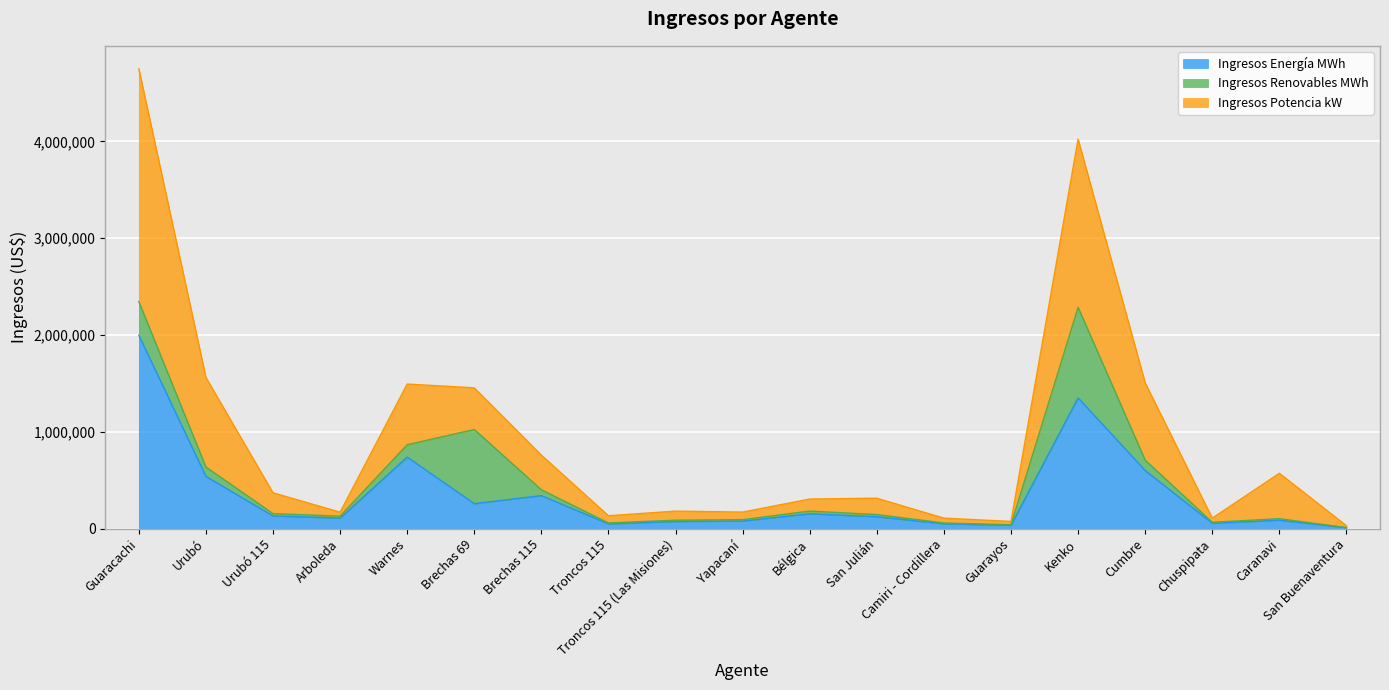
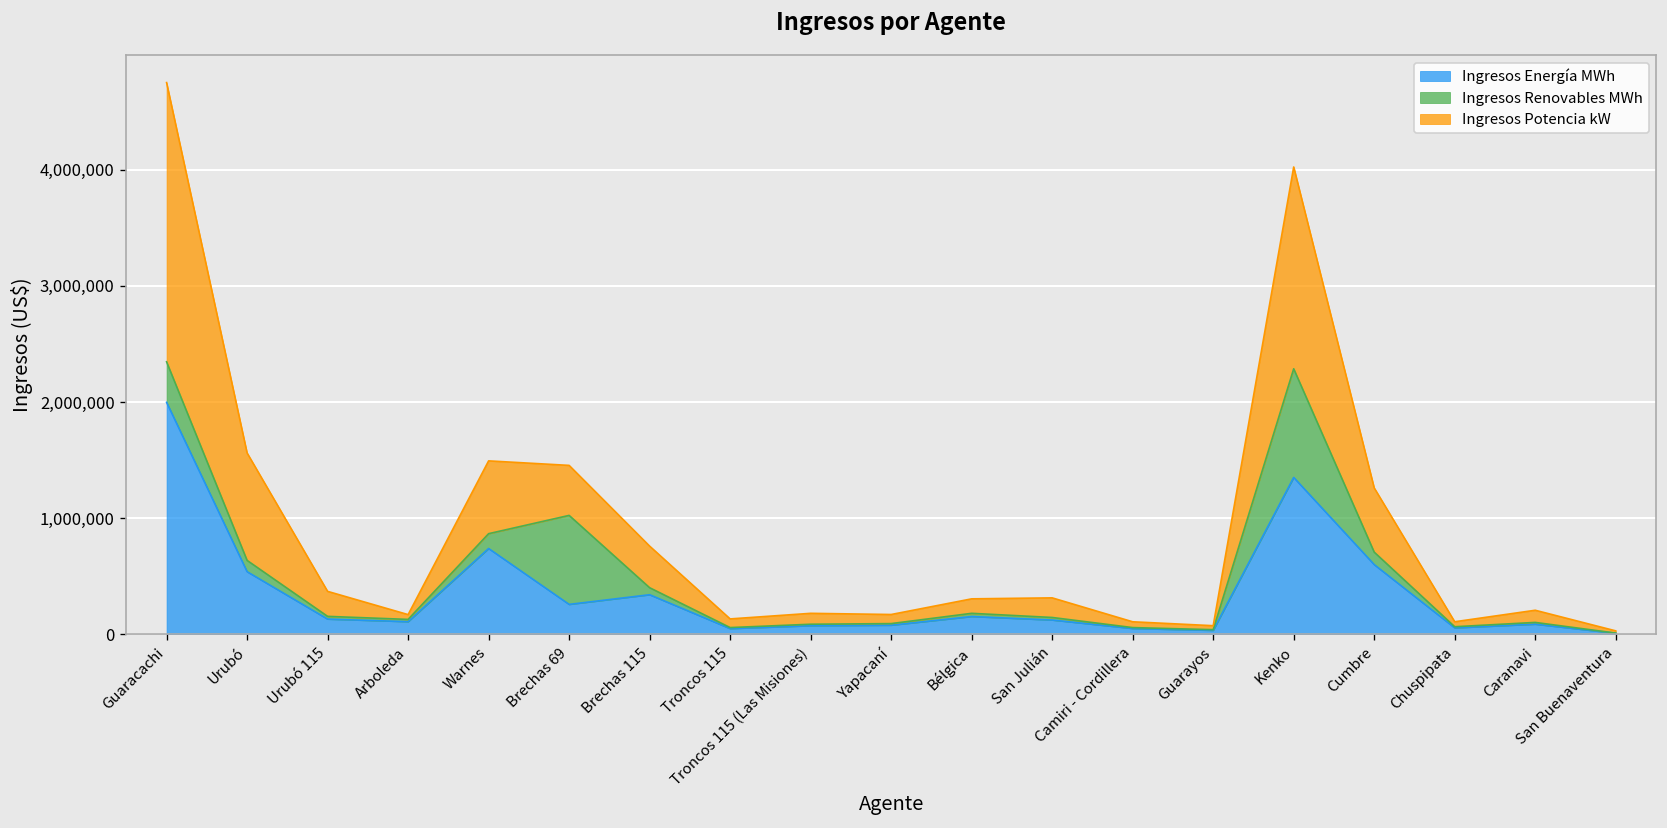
  {
    "Ingresos Energía MWh": {
      "Guaracachi": "2,000,000",
      "Urubó": "500,000",
      "Warnes": "700,000",
      "Brechas 69": "300,000",
      "Brechas 115": "300,000",
      "Bélgica": "200,000",
      "Kenko": "1,400,000",
      "Cumbre": "600,000"
    },
    "Ingresos Renovables MWh": {
      "Guaracachi": "300,000",
      "Urubó": "100,000",
      "Warnes": "100,000",
      "Brechas 69": "800,000",
      "Brechas 115": "100,000",
      "Bélgica": "0",
      "Kenko": "900,000",
      "Cumbre": "100,000"
    },
    "Ingresos Potencia kW": {
      "Guaracachi": "2,400,000",
      "Urubó": "900,000",
      "Urubó 115": "200,000",
      "Arboleda": "0",
      "Warnes": "600,000",
      "Brechas 69": "400,000",
      "Brechas 115": "400,000",
      "Troncos 115": "100,000",
      "Troncos 115 (Las Misiones)": "100,000",
      "Yapacaní": "100,000",
      "Bélgica": "100,000",
      "San Julián": "200,000",
      "Camiri - Cordillera": "0",
      "Guarayos": "0",
      "Kenko": "1,700,000",
-     "Cumbre": "800,000",
+     "Cumbre": "600,000",
      "Chuspipata": "0",
-     "Caranavi": "500,000"
+     "Caranavi": "100,000"
    }
  }
